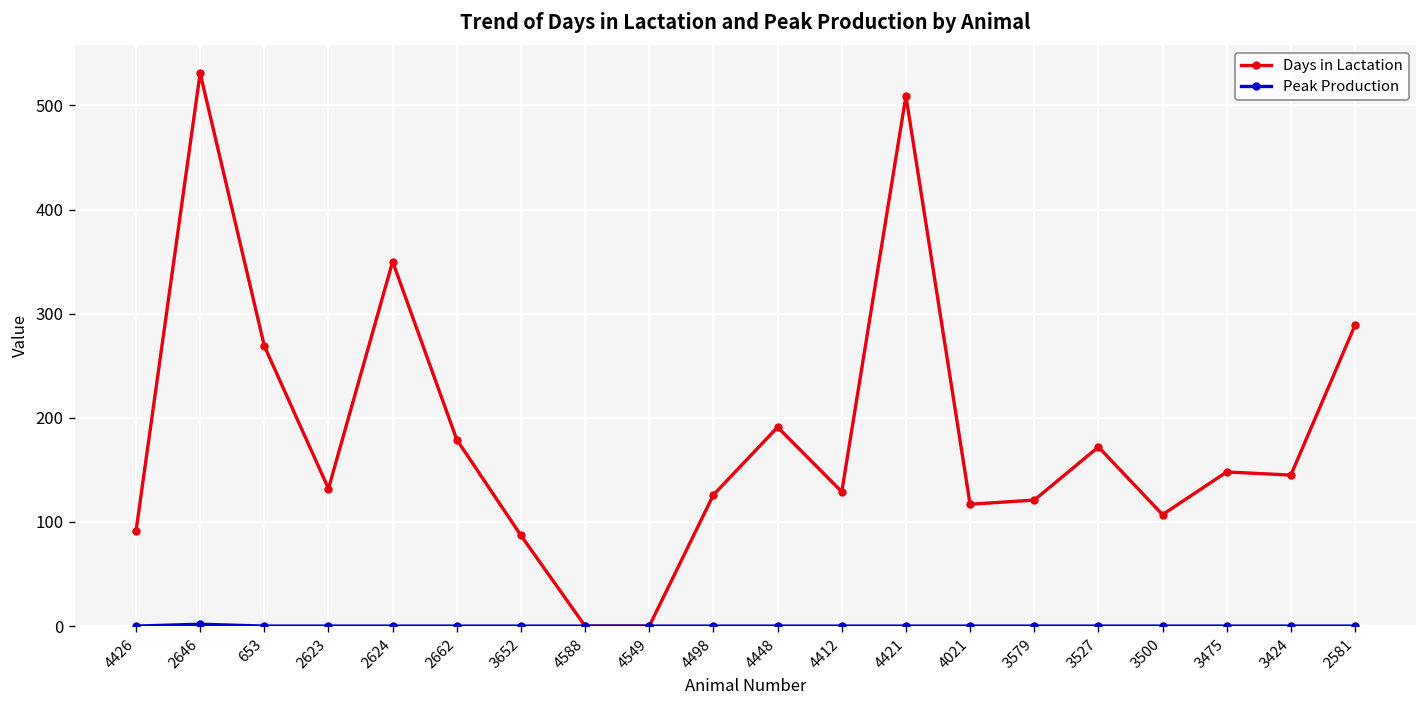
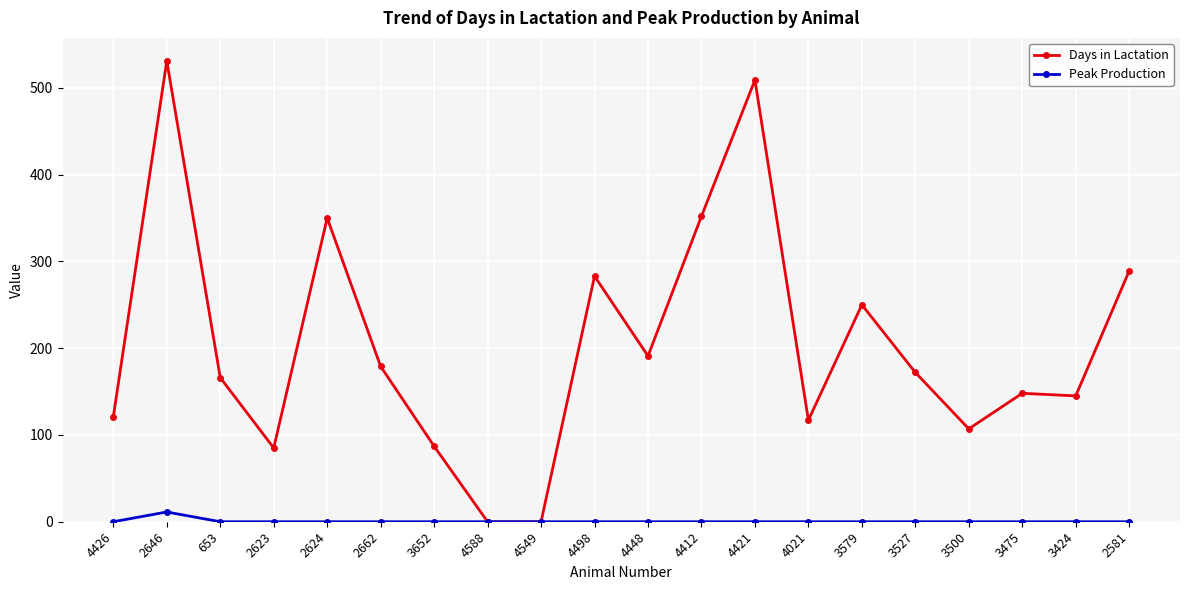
  {
    "Days in Lactation": {
-     "4426": 90,
+     "4426": 120,
      "2646": 530,
-     "653": 270,
-     "2623": 130,
+     "653": 170,
+     "2623": 90,
      "2624": 350,
      "2662": 180,
      "3652": 90,
-     "4498": 130,
+     "4498": 280,
      "4448": 190,
-     "4412": 130,
+     "4412": 350,
      "4421": 510,
      "4021": 120,
-     "3579": 120,
+     "3579": 250,
      "3527": 170,
      "3500": 110,
      "3475": 150,
      "3424": 150,
      "2581": 290
    },
    "Peak Production": {
      "4426": 0,
-     "2646": 0,
+     "2646": 10,
      "653": 0,
      "2623": 0,
      "2624": 0,
      "2662": 0,
      "3652": 0,
      "4498": 0,
      "4448": 0,
      "4412": 0,
      "4421": 0,
      "4021": 0,
      "3579": 0,
      "3527": 0,
      "3500": 0,
      "3475": 0,
      "3424": 0,
      "2581": 0
    }
  }
